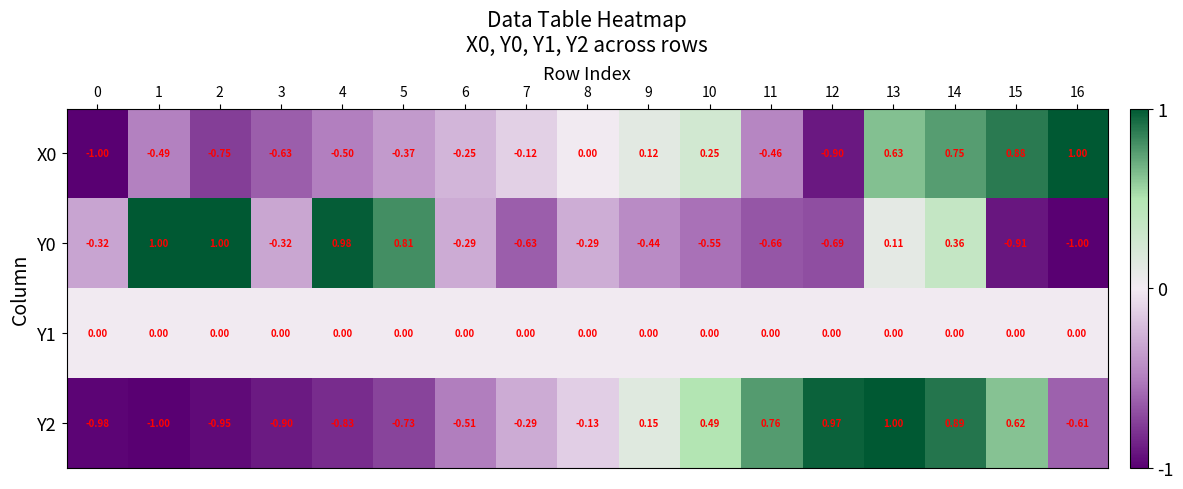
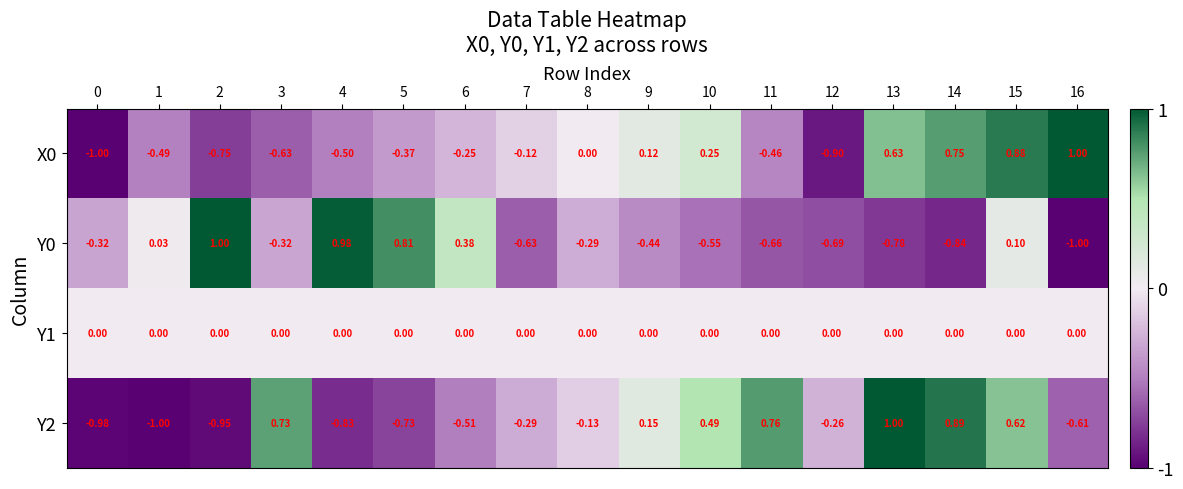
  {
    "X0": {
      "0": -1.00,
      "1": -0.49,
      "2": -0.75,
      "3": -0.63,
      "4": -0.50,
      "5": -0.37,
      "6": -0.25,
      "7": -0.12,
      "8": 0.00,
      "9": 0.12,
      "10": 0.25,
      "11": -0.46,
      "12": -0.90,
      "13": 0.63,
      "14": 0.75,
      "15": 0.88,
      "16": 1.00
    },
    "Y0": {
      "0": -0.32,
-     "1": 1.00,
+     "1": 0.03,
      "2": 1.00,
      "3": -0.32,
      "4": 0.98,
      "5": 0.81,
-     "6": -0.29,
+     "6": 0.38,
      "7": -0.63,
      "8": -0.29,
      "9": -0.44,
      "10": -0.55,
      "11": -0.66,
      "12": -0.69,
-     "13": 0.11,
-     "14": 0.36,
-     "15": -0.91,
+     "13": -0.78,
+     "14": -0.84,
+     "15": 0.10,
      "16": -1.00
    },
    "Y1": {
      "0": 0.00,
      "1": 0.00,
      "2": 0.00,
      "3": 0.00,
      "4": 0.00,
      "5": 0.00,
      "6": 0.00,
      "7": 0.00,
      "8": 0.00,
      "9": 0.00,
      "10": 0.00,
      "11": 0.00,
      "12": 0.00,
      "13": 0.00,
      "14": 0.00,
      "15": 0.00,
      "16": 0.00
    },
    "Y2": {
      "0": -0.98,
      "1": -1.00,
      "2": -0.95,
-     "3": -0.90,
+     "3": 0.73,
      "4": -0.83,
      "5": -0.73,
      "6": -0.51,
      "7": -0.29,
      "8": -0.13,
      "9": 0.15,
      "10": 0.49,
      "11": 0.76,
-     "12": 0.97,
+     "12": -0.26,
      "13": 1.00,
      "14": 0.89,
      "15": 0.62,
      "16": -0.61
    }
  }
